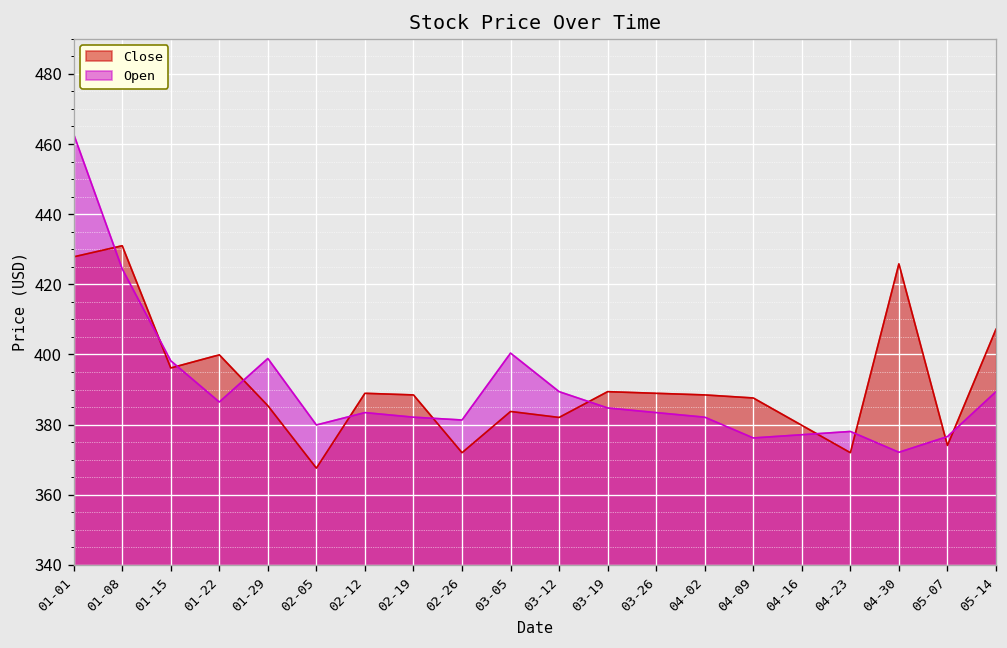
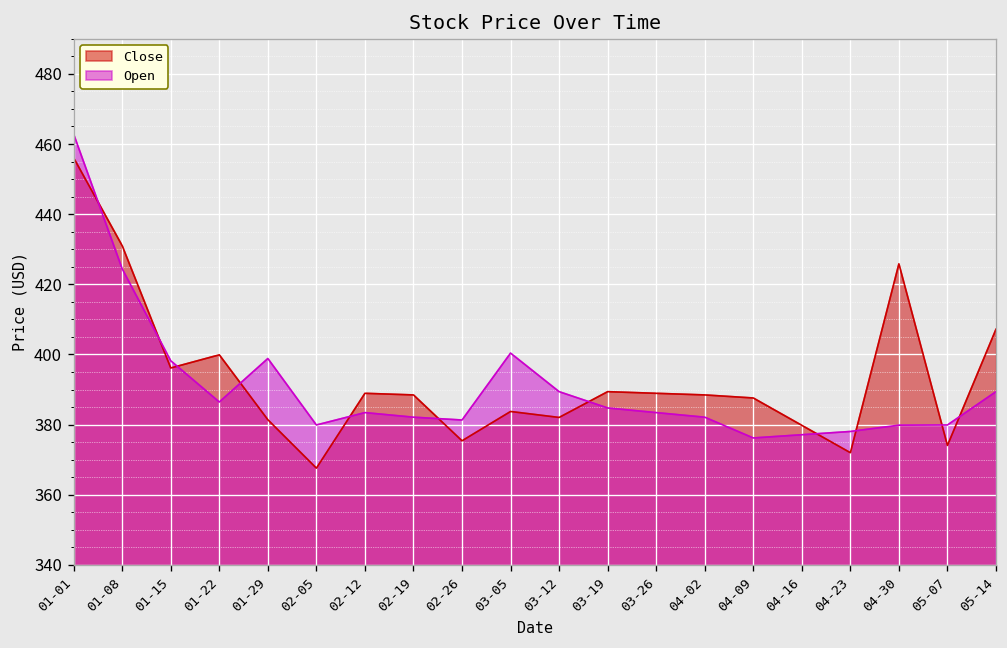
  {
    "Close": {
-     "01-01": 428,
+     "01-01": 456,
      "01-08": 431,
      "01-15": 396,
      "01-22": 400,
-     "01-29": 385,
+     "01-29": 381,
      "02-05": 368,
      "02-12": 389,
      "02-19": 388,
-     "02-26": 372,
+     "02-26": 375,
      "03-05": 384,
      "03-12": 382,
      "03-19": 389,
      "03-26": 389,
      "04-02": 388,
      "04-09": 388,
      "04-16": 380,
      "04-23": 372,
      "04-30": 426,
      "05-07": 374,
      "05-14": 407
    },
    "Open": {
      "01-01": 463,
      "01-08": 424,
      "01-15": 398,
      "01-22": 386,
      "01-29": 399,
      "02-05": 380,
      "02-12": 383,
      "02-19": 382,
      "02-26": 381,
      "03-05": 400,
      "03-12": 389,
      "03-19": 385,
      "03-26": 383,
      "04-02": 382,
      "04-09": 376,
      "04-16": 377,
      "04-23": 378,
-     "04-30": 372,
-     "05-07": 377,
+     "04-30": 380,
+     "05-07": 380,
      "05-14": 389
    }
  }
